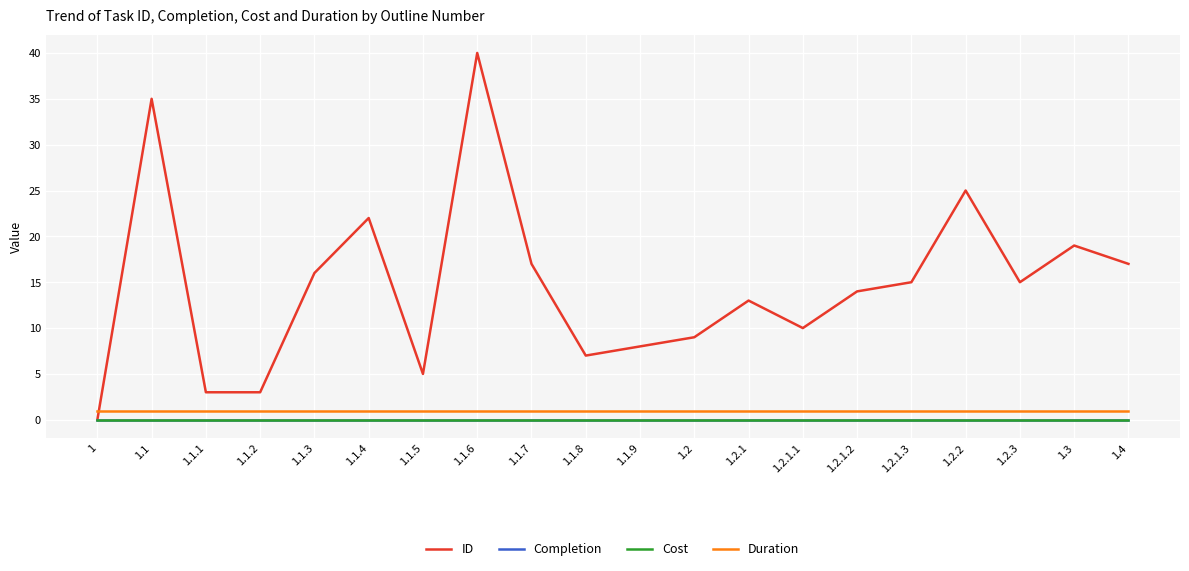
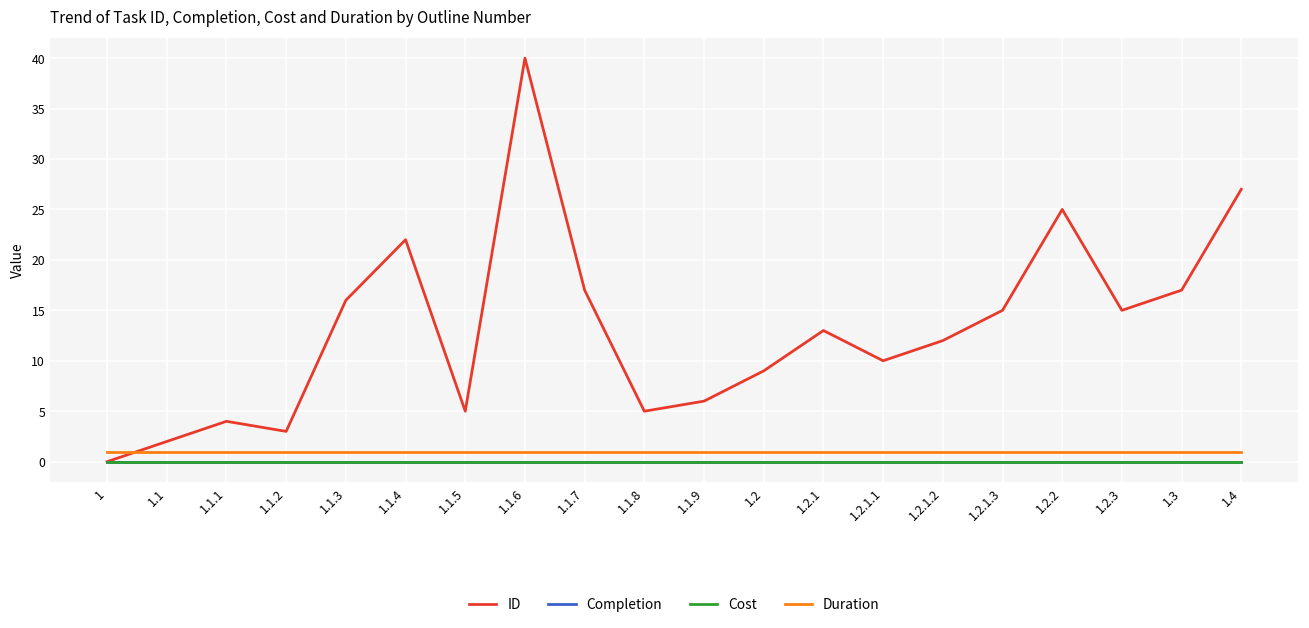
  {
    "ID": {
-     "1.1": 35,
-     "1.1.1": 3,
+     "1.1": 2,
+     "1.1.1": 4,
      "1.1.2": 3,
      "1.1.3": 16,
      "1.1.4": 22,
      "1.1.5": 5,
      "1.1.6": 40,
      "1.1.7": 17,
-     "1.1.8": 7,
-     "1.1.9": 8,
+     "1.1.8": 5,
+     "1.1.9": 6,
      "1.2": 9,
      "1.2.1": 13,
      "1.2.1.1": 10,
-     "1.2.1.2": 14,
+     "1.2.1.2": 12,
      "1.2.1.3": 15,
      "1.2.2": 25,
      "1.2.3": 15,
-     "1.3": 19,
-     "1.4": 17
+     "1.3": 17,
+     "1.4": 27
    },
    "Cost": {
      "1.1": 0,
      "1.1.1": 0,
      "1.1.2": 0,
      "1.1.3": 0,
      "1.1.4": 0,
      "1.1.5": 0,
      "1.1.6": 0,
      "1.1.7": 0,
      "1.1.8": 0,
      "1.1.9": 0,
      "1.2": 0,
      "1.2.1": 0,
      "1.2.1.1": 0,
      "1.2.1.2": 0,
      "1.2.1.3": 0,
      "1.2.2": 0,
      "1.2.3": 0,
      "1.3": 0,
      "1.4": 0
    },
    "Duration": {
      "1": 1,
      "1.1": 1,
      "1.1.1": 1,
      "1.1.2": 1,
      "1.1.3": 1,
      "1.1.4": 1,
      "1.1.5": 1,
      "1.1.6": 1,
      "1.1.7": 1,
      "1.1.8": 1,
      "1.1.9": 1,
      "1.2": 1,
      "1.2.1": 1,
      "1.2.1.1": 1,
      "1.2.1.2": 1,
      "1.2.1.3": 1,
      "1.2.2": 1,
      "1.2.3": 1,
      "1.3": 1,
      "1.4": 1
    }
  }
